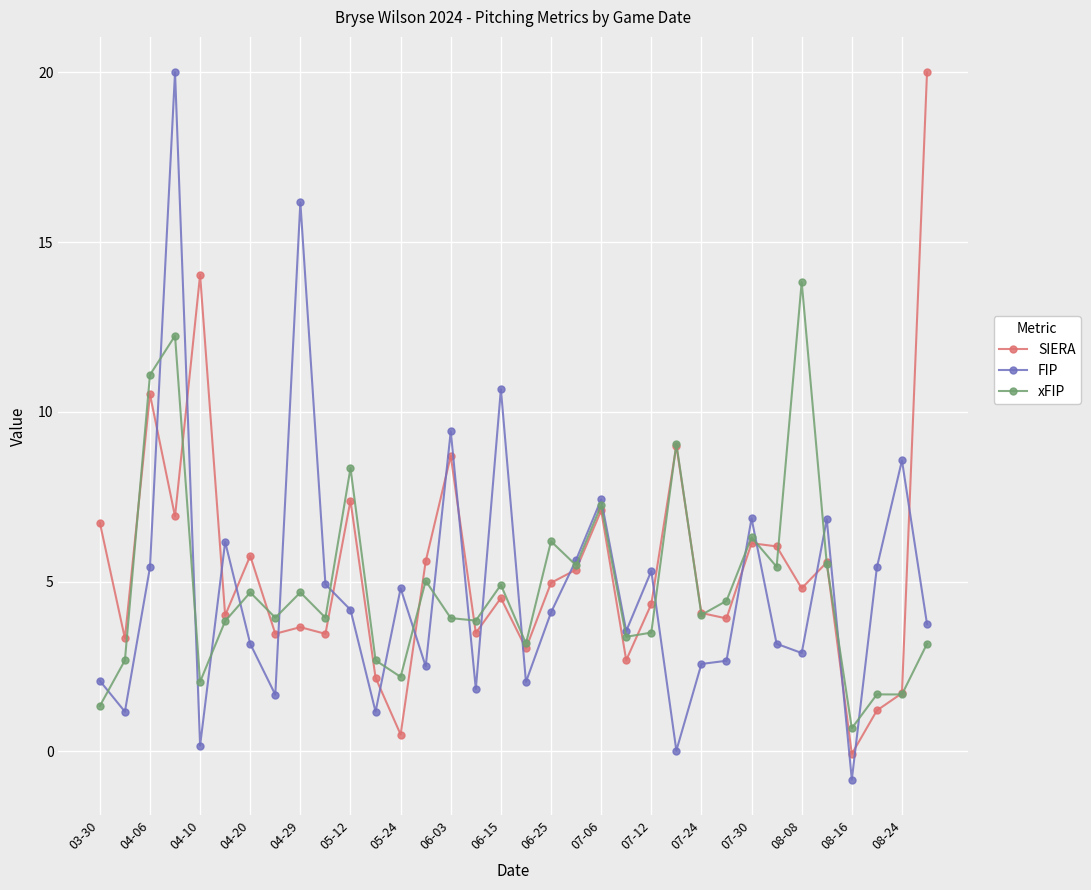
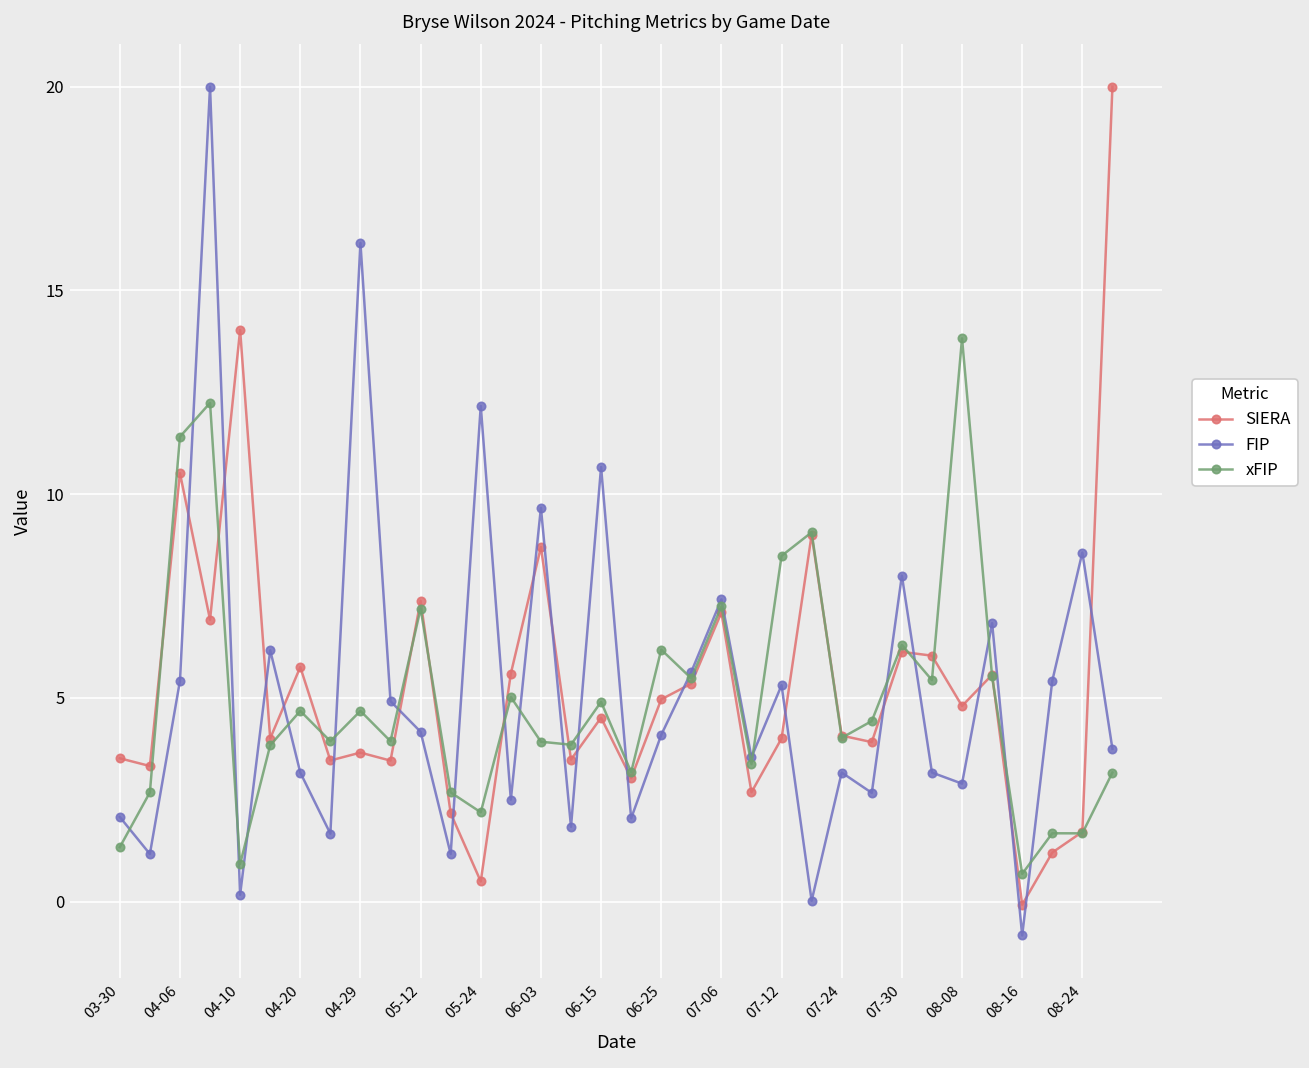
  {
    "SIERA": {
-     "03-30": 6.7,
+     "03-30": 3.5,
      "04-06": 10.5,
      "04-10": 14.0,
      "04-20": 5.8,
      "04-29": 3.7,
      "05-12": 7.4,
      "05-24": 0.5,
      "06-03": 8.7,
      "06-15": 4.5,
      "06-25": 5.0,
      "07-06": 7.1,
-     "07-12": 4.3,
+     "07-12": 4.0,
      "07-30": 6.1,
      "08-08": 4.8,
      "08-16": -0.1
    },
    "FIP": {
      "03-30": 2.1,
      "04-06": 5.4,
      "04-10": 0.2,
      "04-20": 3.2,
      "04-29": 16.2,
      "05-12": 4.2,
-     "05-24": 4.8,
-     "06-03": 9.4,
+     "05-24": 12.2,
+     "06-03": 9.7,
      "06-15": 10.7,
      "06-25": 4.1,
      "07-06": 7.4,
      "07-12": 5.3,
-     "07-24": 2.6,
-     "07-30": 6.9,
+     "07-24": 3.2,
+     "07-30": 8.0,
      "08-08": 2.9,
      "08-16": -0.8,
      "08-24": 8.6
    },
    "xFIP": {
      "03-30": 1.3,
-     "04-06": 11.1,
-     "04-10": 2.0,
+     "04-06": 11.4,
+     "04-10": 0.9,
      "04-20": 4.7,
      "04-29": 4.7,
-     "05-12": 8.3,
+     "05-12": 7.2,
      "05-24": 2.2,
      "06-03": 3.9,
      "06-15": 4.9,
      "06-25": 6.2,
      "07-06": 7.2,
-     "07-12": 3.5,
+     "07-12": 8.5,
      "07-30": 6.3,
      "08-08": 13.8,
      "08-16": 0.7
    }
  }
